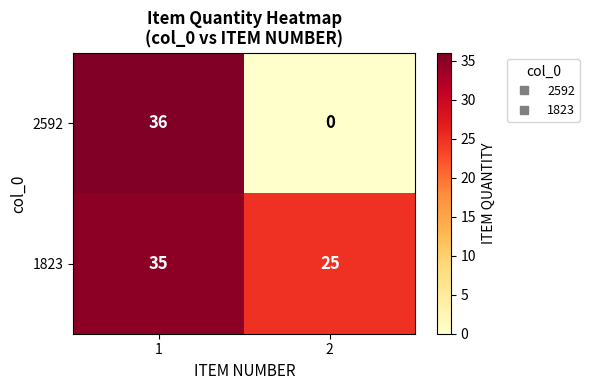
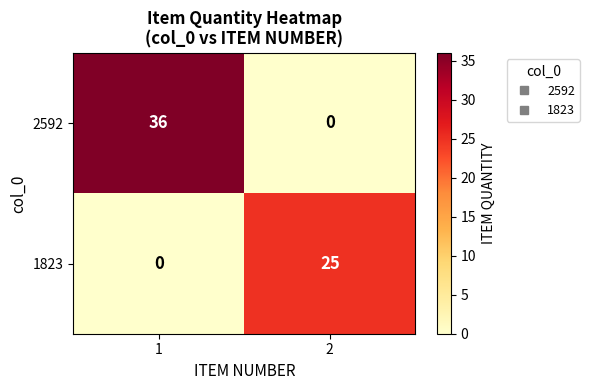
  {
    "2592": {
      "1": 36,
      "2": 0
    },
    "1823": {
-     "1": 35,
+     "1": 0,
      "2": 25
    }
  }
